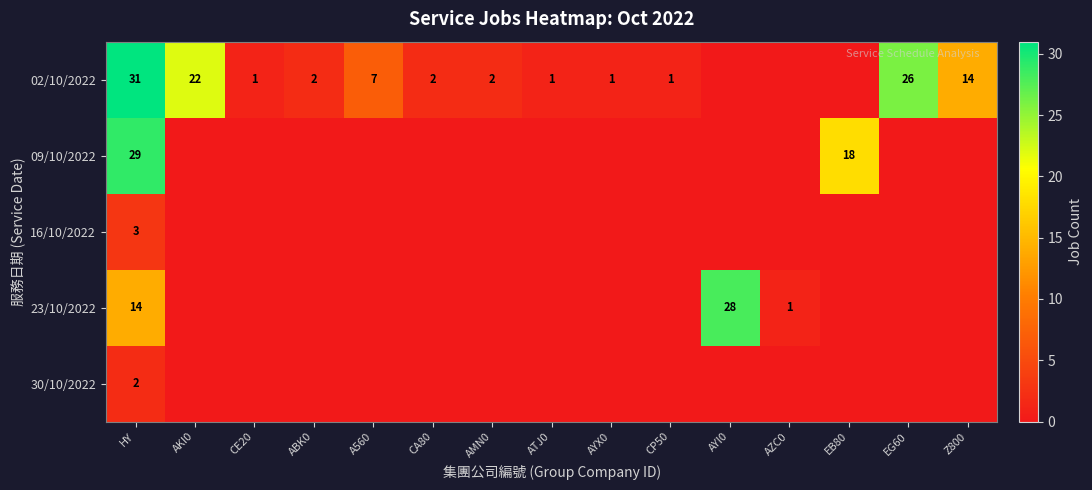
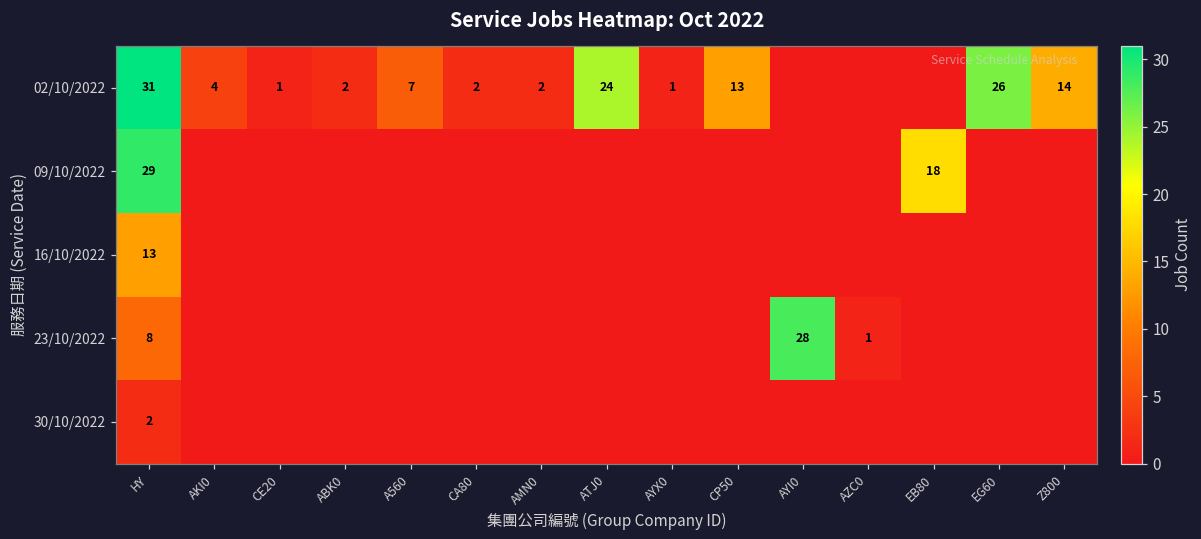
  {
    "02/10/2022": {
      "HY": 31,
-     "AKI0": 22,
+     "AKI0": 4,
      "CE20": 1,
      "ABK0": 2,
      "A560": 7,
      "CA80": 2,
      "AMN0": 2,
-     "ATJ0": 1,
+     "ATJ0": 24,
      "AYX0": 1,
-     "CP50": 1,
+     "CP50": 13,
      "Z800": 14
    },
    "09/10/2022": {
      "HY": 29,
      "EB80": 18
    },
    "16/10/2022": {
-     "HY": 3
+     "HY": 13
    },
    "23/10/2022": {
-     "HY": 14,
+     "HY": 8,
      "AYI0": 28,
      "AZC0": 1
    },
    "30/10/2022": {
      "HY": 2
    }
  }
